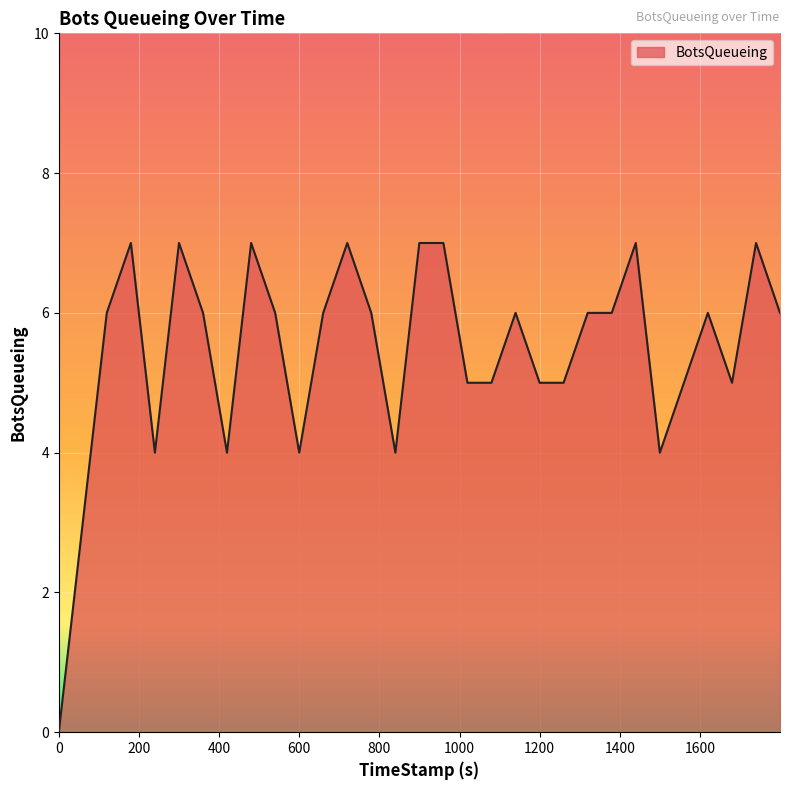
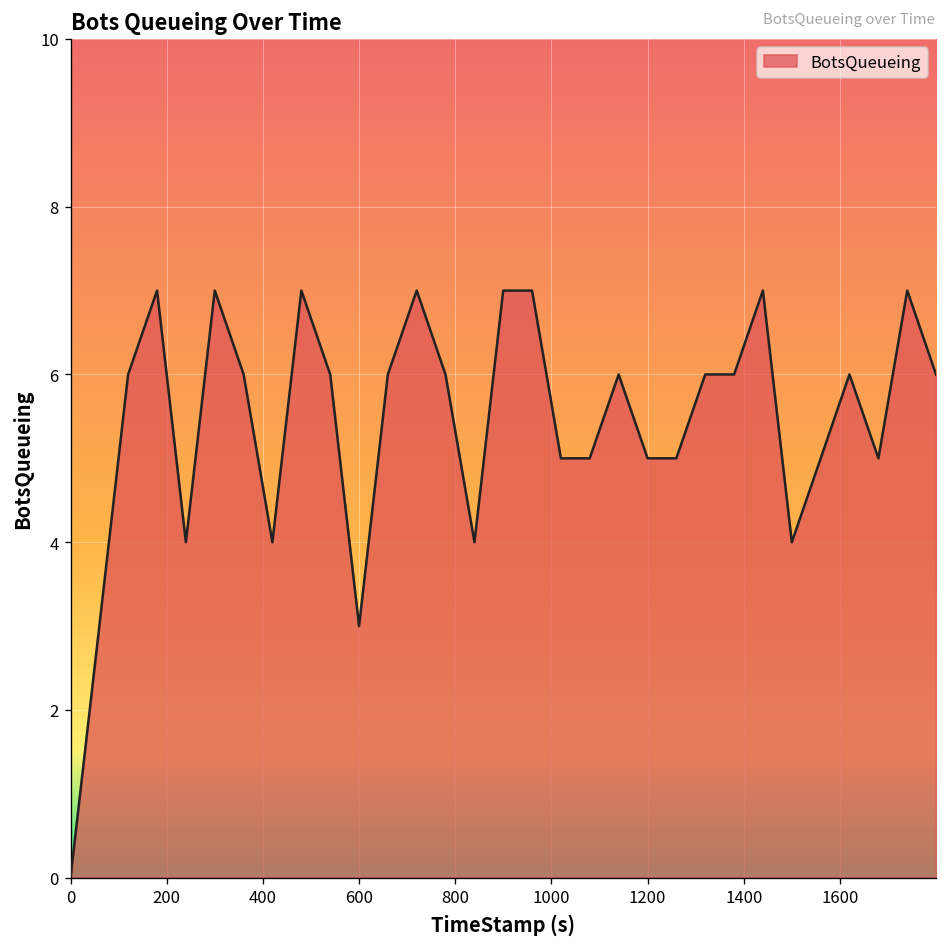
  {
    "0": 0,
-   "600": 4,
+   "600": 3,
    "1200": 5
  }
